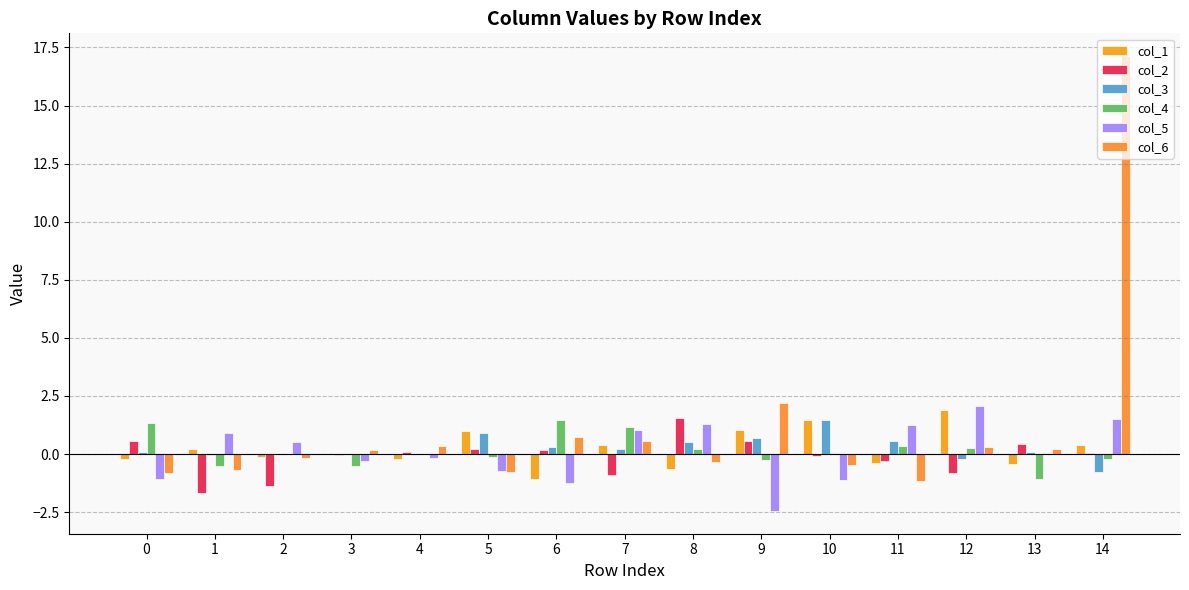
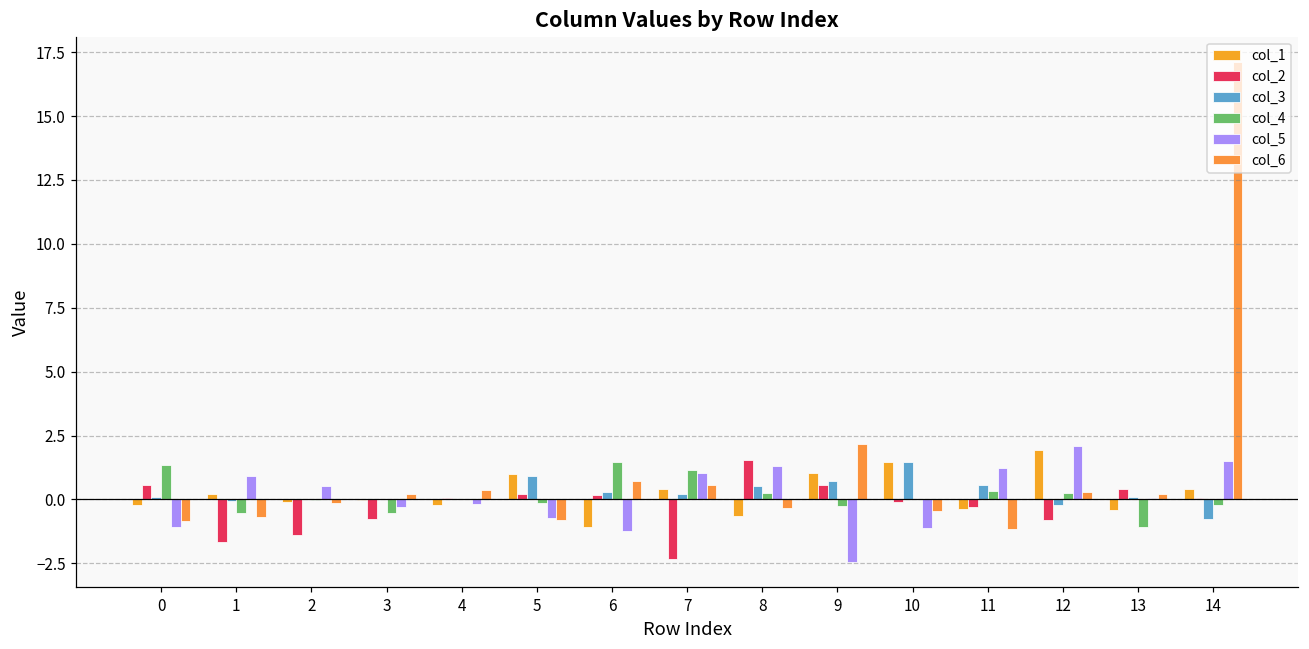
  {
    "col_2": {
      "0": 0.5,
      "1": -1.7,
      "2": -1.4,
-     "3": 0.0,
+     "3": -0.8,
      "5": 0.2,
      "6": 0.2,
-     "7": -0.9,
+     "7": -2.3,
      "8": 1.5,
      "9": 0.6,
      "11": -0.3,
      "12": -0.8,
      "13": 0.4
    },
    "col_3": {
      "5": 0.9,
      "6": 0.3,
      "7": 0.2,
      "8": 0.5,
      "9": 0.7,
      "10": 1.5,
      "11": 0.6,
      "12": -0.2,
      "14": -0.8
    },
    "col_4": {
      "0": 1.3,
      "1": -0.5,
      "3": -0.5,
      "5": -0.1,
      "6": 1.5,
      "7": 1.2,
      "8": 0.2,
      "9": -0.2,
      "11": 0.3,
      "12": 0.2,
      "13": -1.1,
      "14": -0.2
    },
    "col_5": {
      "0": -1.1,
      "1": 0.9,
      "2": 0.5,
      "3": -0.3,
      "4": -0.2,
      "5": -0.7,
      "6": -1.2,
      "7": 1.0,
      "8": 1.3,
      "9": -2.4,
      "10": -1.1,
      "11": 1.2,
      "12": 2.1,
      "14": 1.5
    }
  }
